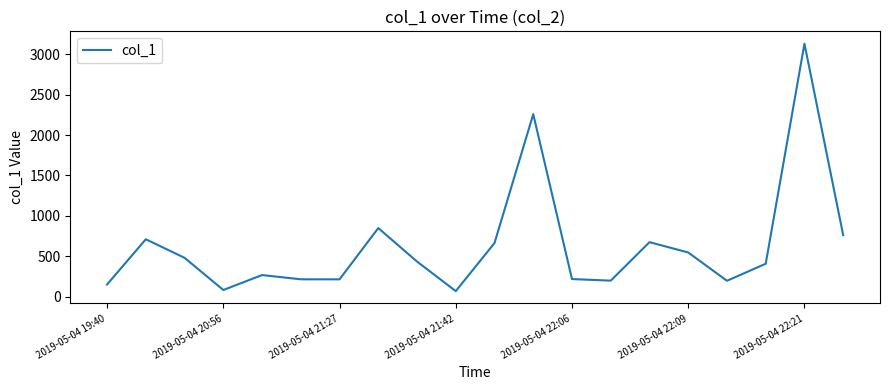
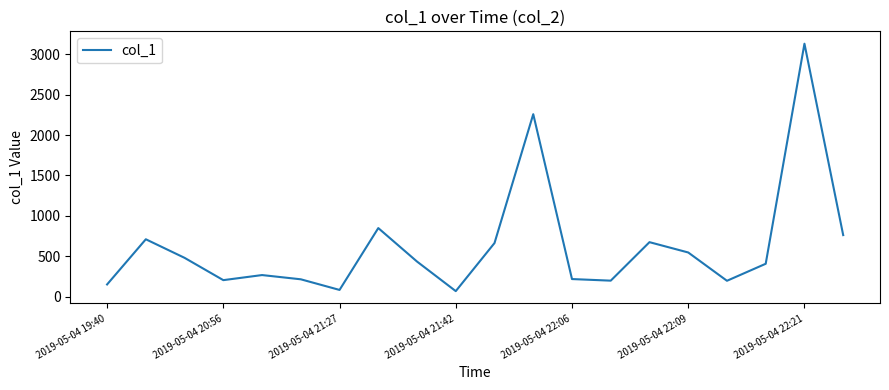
  {
    "2019-05-04 19:40": 200,
-   "2019-05-04 20:56": 100,
-   "2019-05-04 21:27": 200,
+   "2019-05-04 20:56": 200,
+   "2019-05-04 21:27": 100,
    "2019-05-04 21:42": 100,
    "2019-05-04 22:09": 500,
    "2019-05-04 22:21": 3100
  }
